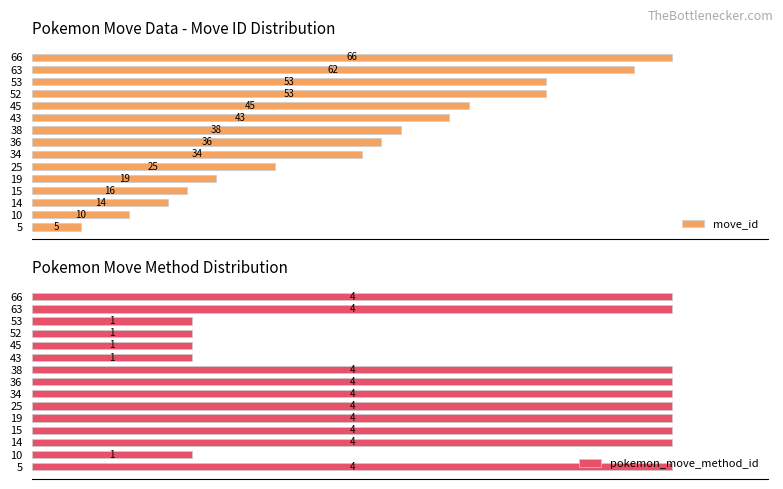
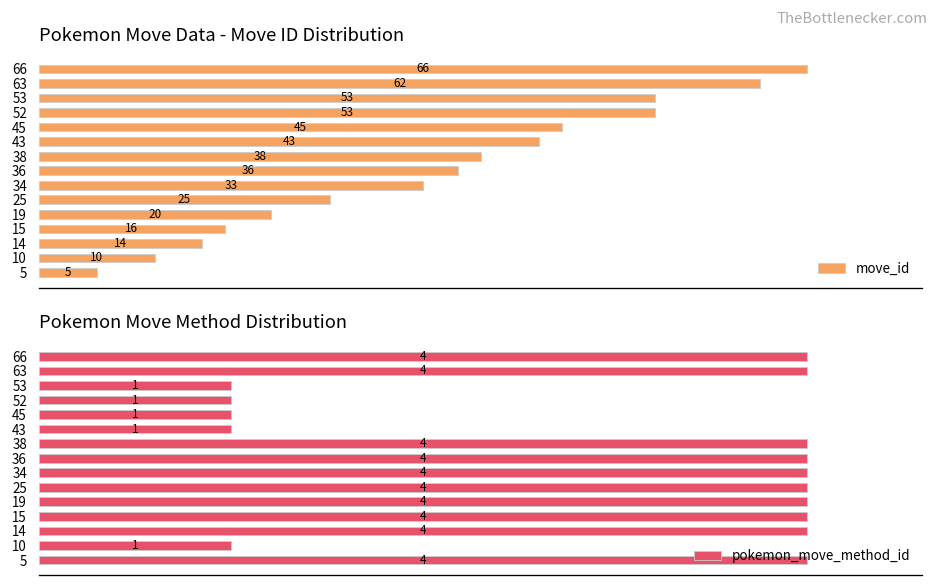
  {
    "Pokemon Move Data - Move ID Distribution": {
-     "34": 34,
-     "19": 19
+     "34": 33,
+     "19": 20
    }
  }
